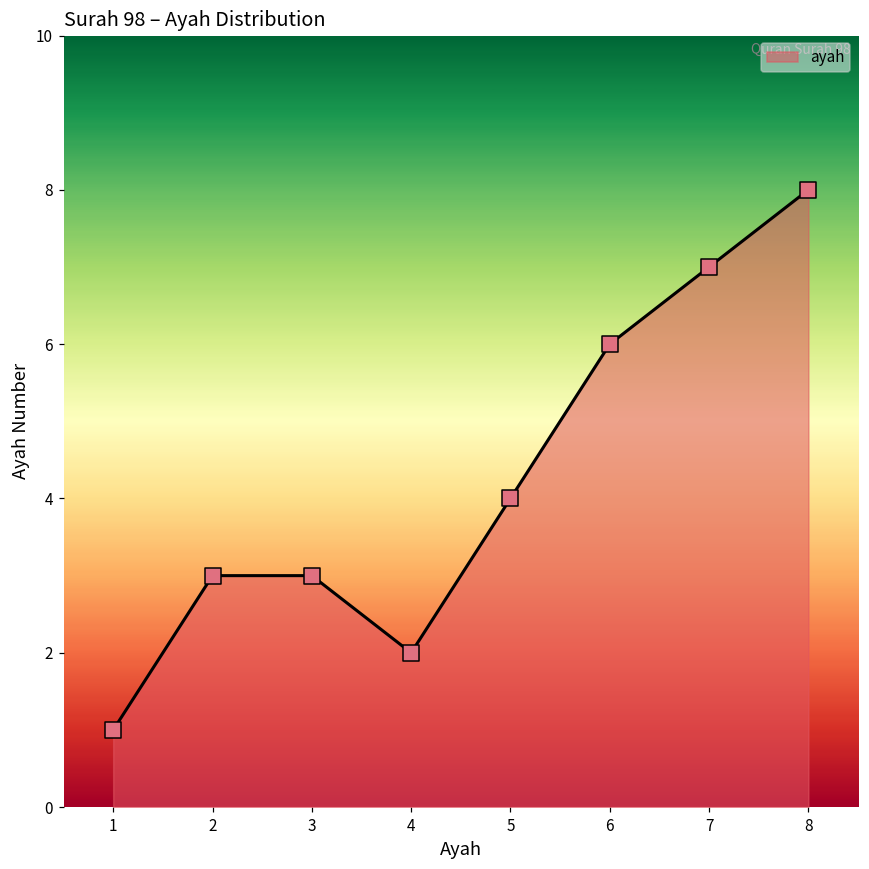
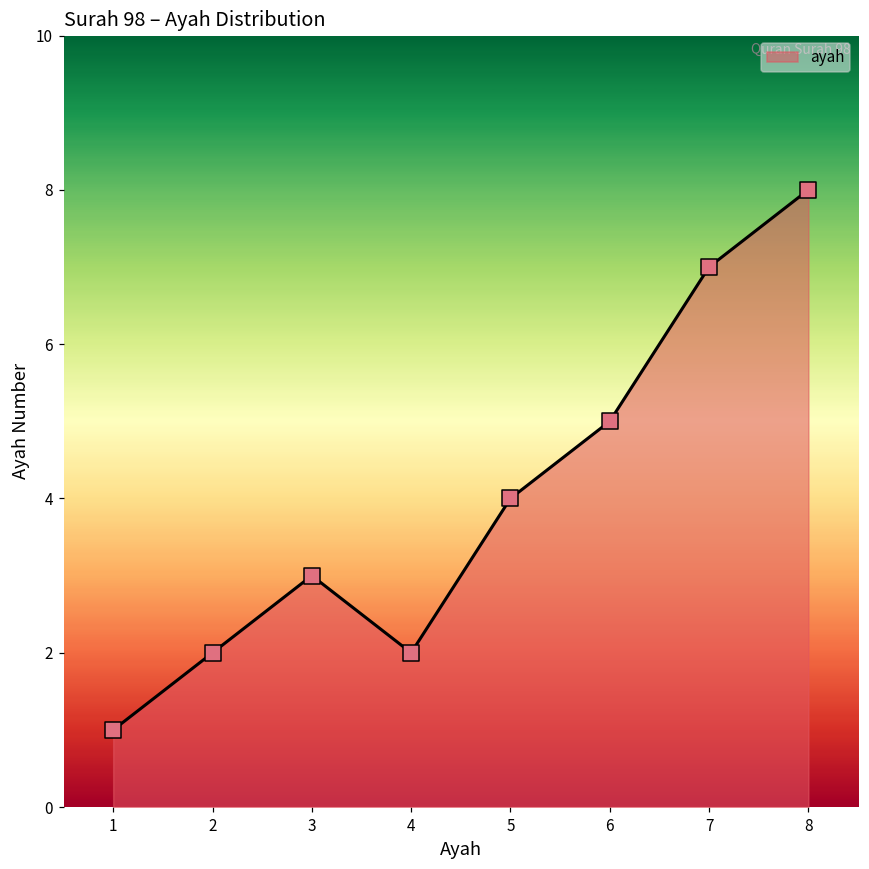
  {
    "1": 1,
-   "2": 3,
+   "2": 2,
    "3": 3,
    "4": 2,
    "5": 4,
-   "6": 6,
+   "6": 5,
    "7": 7,
    "8": 8
  }
